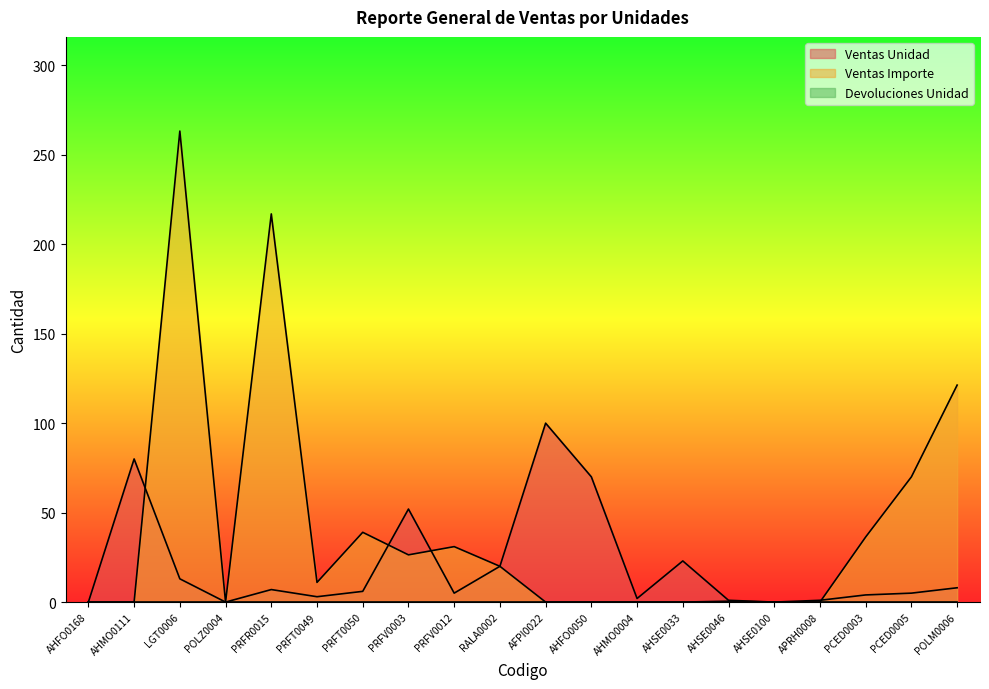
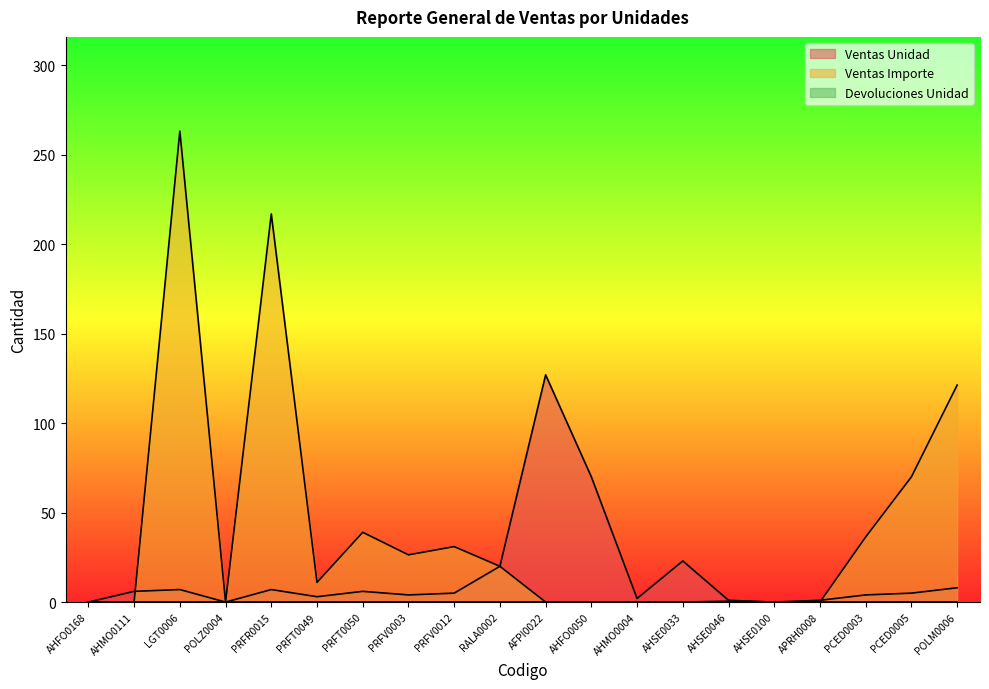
  {
    "Ventas Unidad": {
-     "AHMO0111": 80,
-     "LGT0006": 13,
+     "AHMO0111": 6,
+     "LGT0006": 7,
      "PRFR0015": 7,
      "PRFT0049": 3,
      "PRFT0050": 6,
-     "PRFV0003": 52,
+     "PRFV0003": 4,
      "PRFV0012": 5,
-     "AFPI0022": 100,
+     "AFPI0022": 127,
      "AHFO0050": 70,
      "AHMO0004": 2,
      "AHSE0033": 23,
      "PCED0003": 4,
      "PCED0005": 5,
      "POLM0006": 8
    },
    "Ventas Importe": {
      "LGT0006": 263,
      "PRFR0015": 217,
      "PRFT0049": 11,
      "PRFT0050": 39,
      "PRFV0003": 26,
      "PRFV0012": 31,
      "PCED0003": 36,
      "PCED0005": 70,
      "POLM0006": 121
    },
    "Devoluciones Unidad": {
      "LGT0006": 0,
      "PRFR0015": 0,
      "PRFT0049": 0,
      "PRFT0050": 0,
      "PRFV0003": 0,
      "PRFV0012": 0,
      "RALA0002": 0,
      "PCED0003": 0,
      "PCED0005": 0,
      "POLM0006": 0
    }
  }
